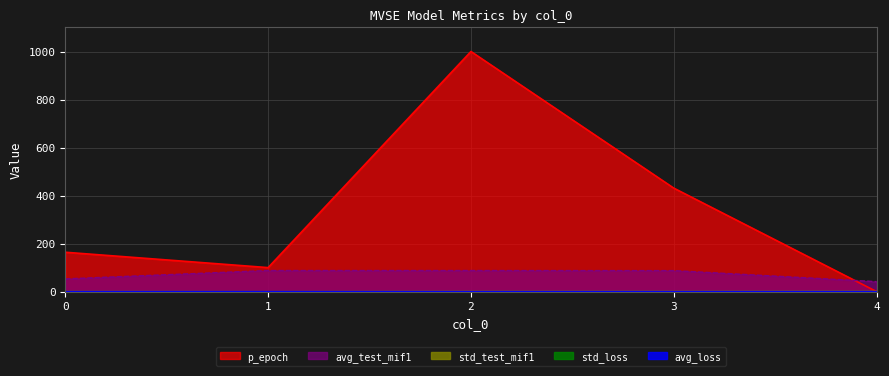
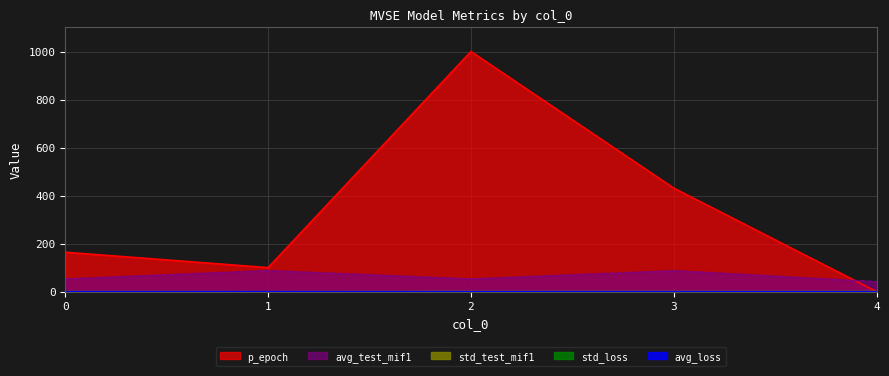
  {
    "p_epoch": {
      "0": 160,
      "1": 100,
      "2": 1000,
      "3": 430
    },
    "avg_test_mif1": {
      "0": 50,
      "1": 90,
-     "2": 90,
+     "2": 50,
      "3": 90,
      "4": 40
    },
    "avg_loss": {
      "0": 0,
      "1": 0,
      "2": 0,
      "3": 0
    }
  }
